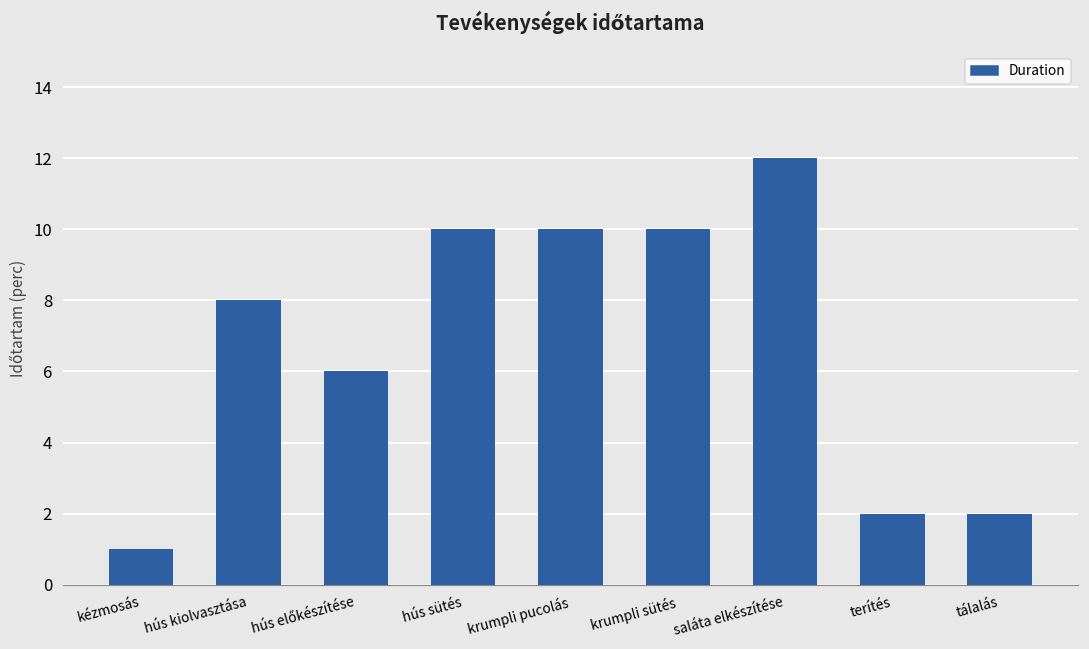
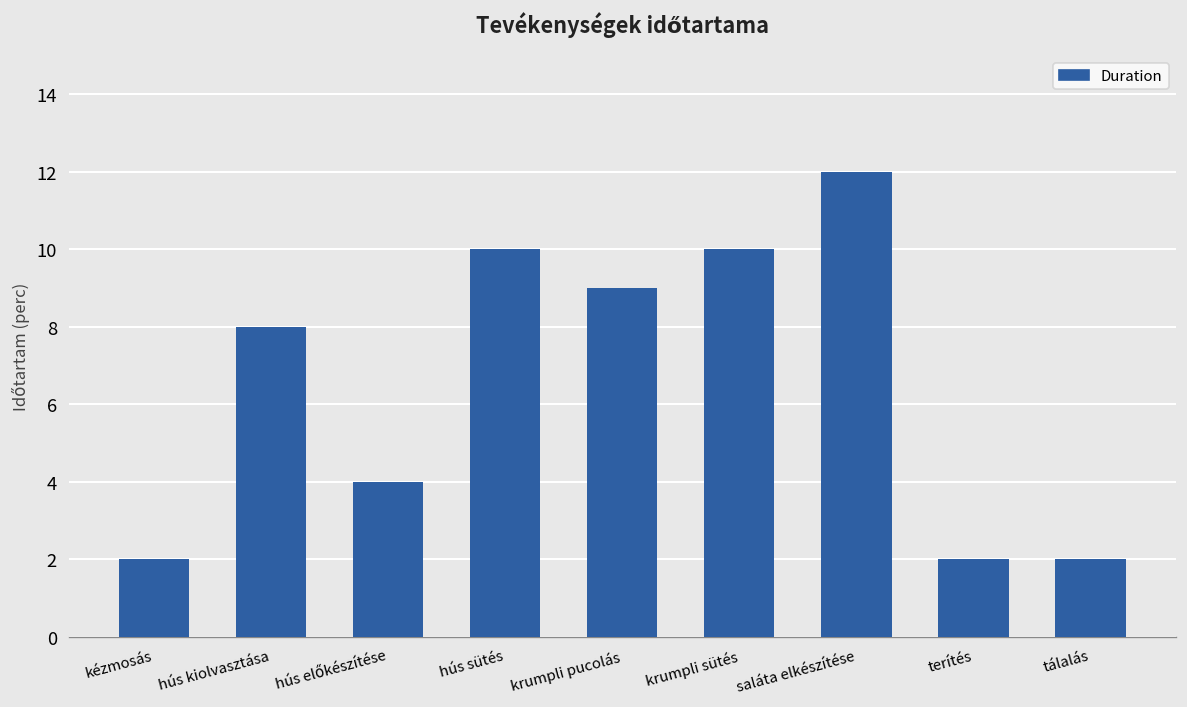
  {
-   "kézmosás": 1,
+   "kézmosás": 2,
    "hús kiolvasztása": 8,
-   "hús előkészítése": 6,
+   "hús előkészítése": 4,
    "hús sütés": 10,
-   "krumpli pucolás": 10,
+   "krumpli pucolás": 9,
    "krumpli sütés": 10,
    "saláta elkészítése": 12,
    "terítés": 2,
    "tálalás": 2
  }
